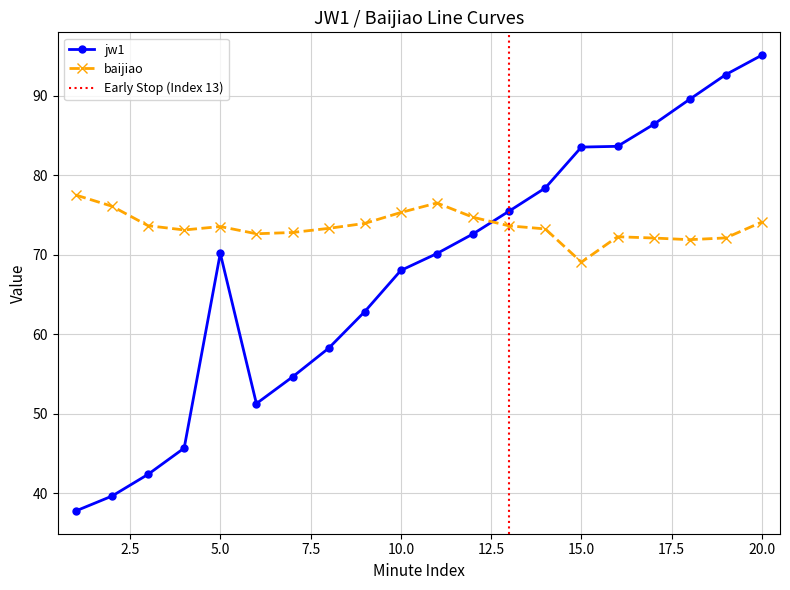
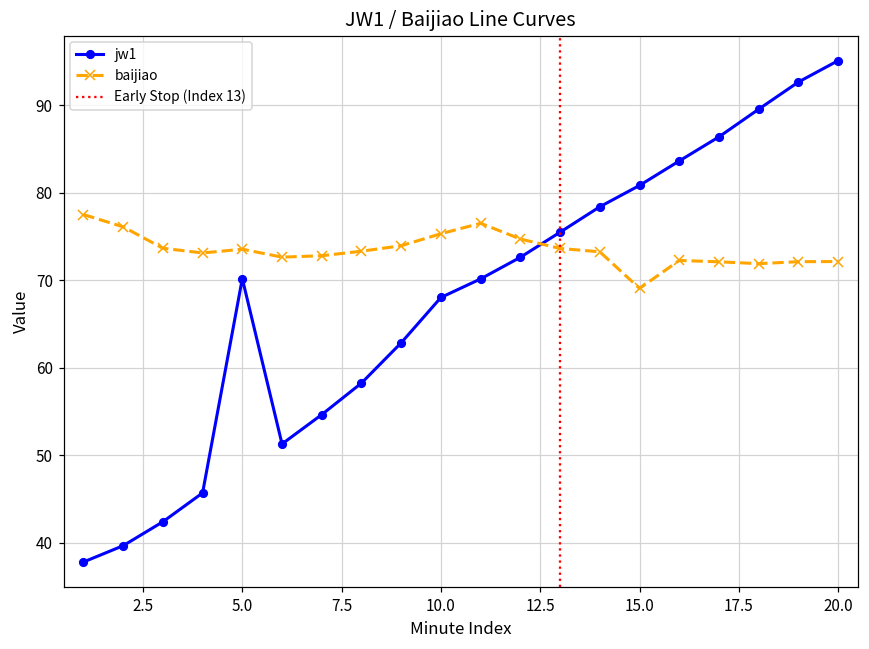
  {
    "jw1": {
      "5.0": 70,
      "10.0": 68,
-     "15.0": 84,
+     "15.0": 81,
      "20.0": 95
    },
    "baijiao": {
      "5.0": 74,
      "10.0": 75,
      "15.0": 69,
-     "20.0": 74
+     "20.0": 72
    }
  }
